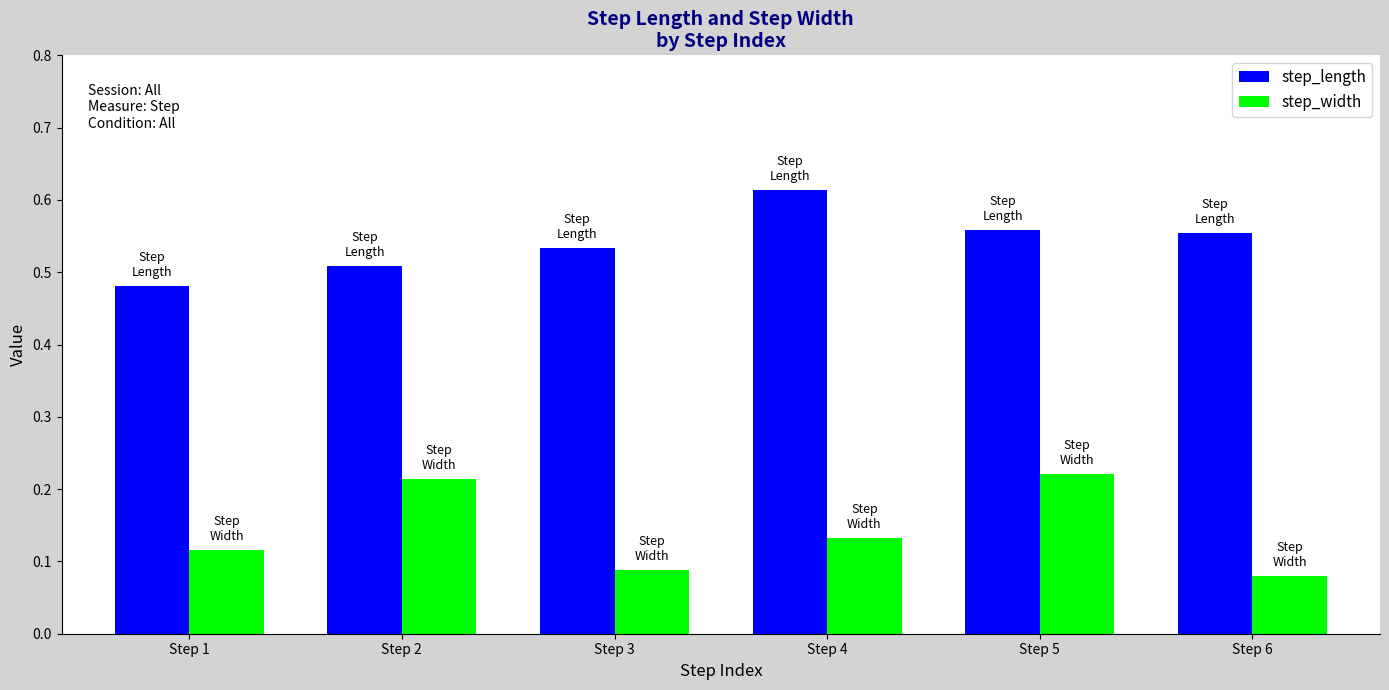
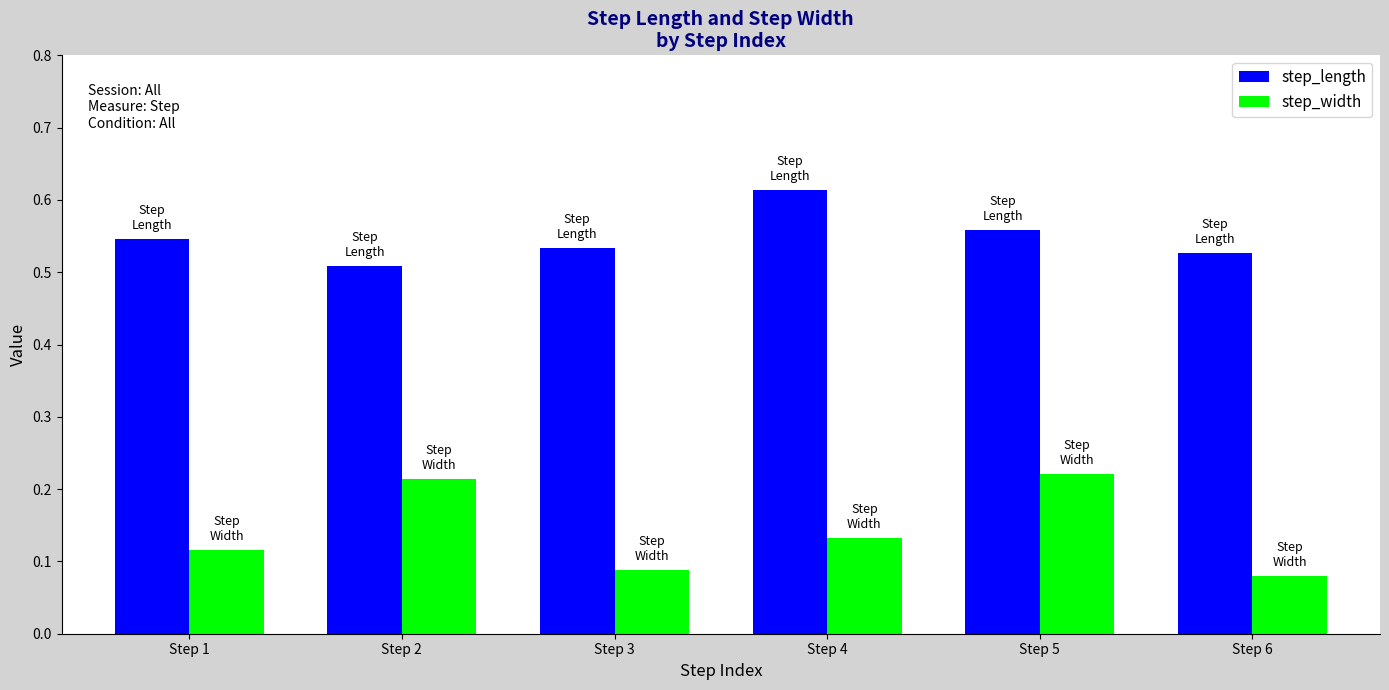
  {
    "step_length": {
-     "Step 1": 0.48,
+     "Step 1": 0.55,
      "Step 2": 0.51,
      "Step 3": 0.53,
      "Step 4": 0.61,
      "Step 5": 0.56,
-     "Step 6": 0.55
+     "Step 6": 0.53
    },
    "step_width": {
      "Step 1": 0.12,
      "Step 2": 0.21,
      "Step 3": 0.09,
      "Step 4": 0.13,
      "Step 5": 0.22,
      "Step 6": 0.08
    }
  }
